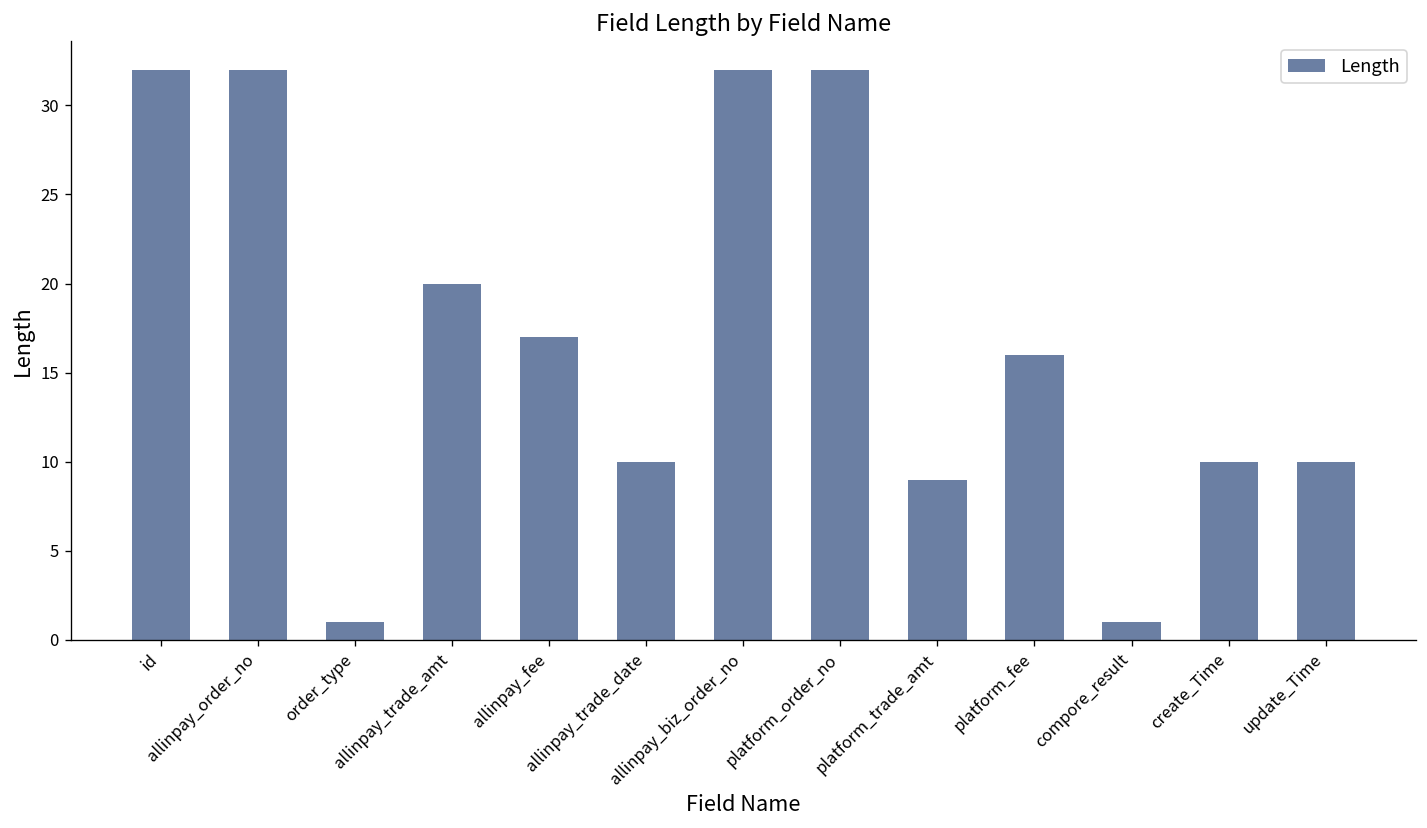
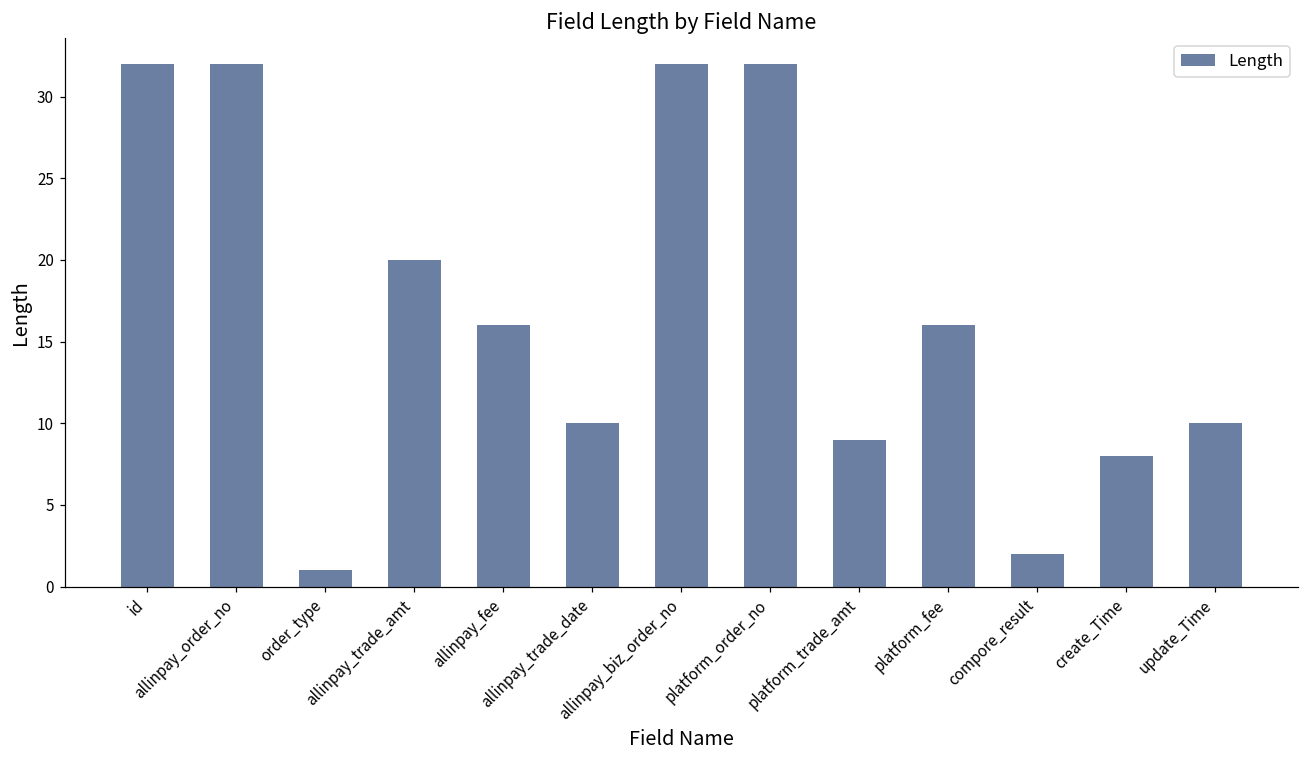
  {
    "id": 32,
    "allinpay_order_no": 32,
    "order_type": 1,
    "allinpay_trade_amt": 20,
-   "allinpay_fee": 17,
+   "allinpay_fee": 16,
    "allinpay_trade_date": 10,
    "allinpay_biz_order_no": 32,
    "platform_order_no": 32,
    "platform_trade_amt": 9,
    "platform_fee": 16,
-   "compore_result": 1,
-   "create_Time": 10,
+   "compore_result": 2,
+   "create_Time": 8,
    "update_Time": 10
  }
